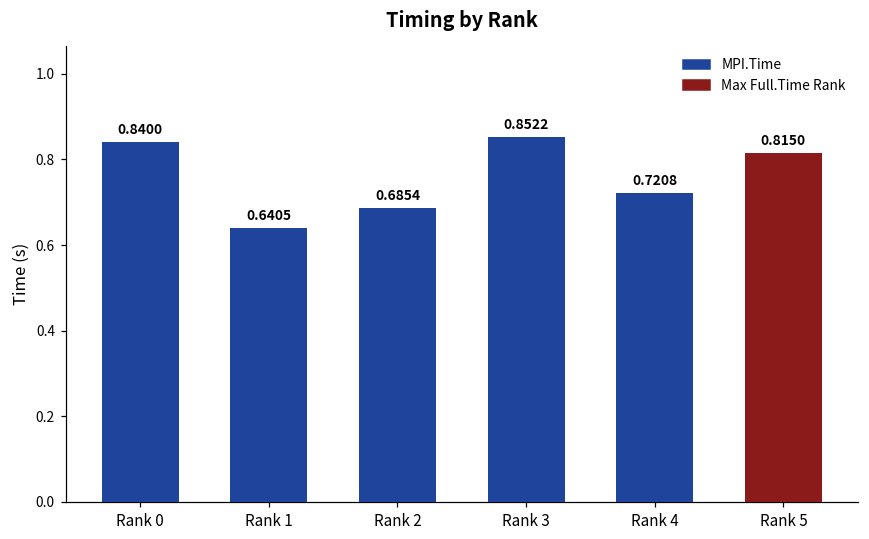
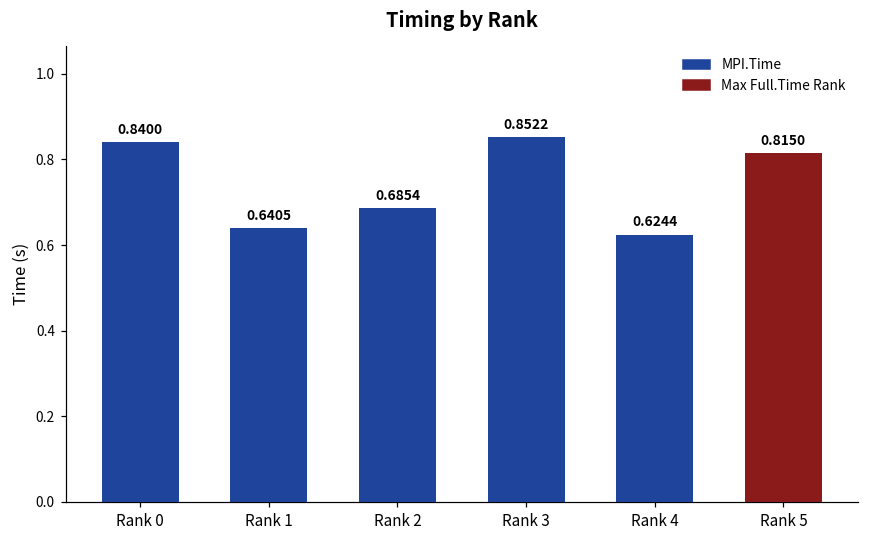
  {
    "Rank 0": 0.8400,
    "Rank 1": 0.6405,
    "Rank 2": 0.6854,
    "Rank 3": 0.8522,
-   "Rank 4": 0.7208,
+   "Rank 4": 0.6244,
    "Rank 5": 0.8150
  }
